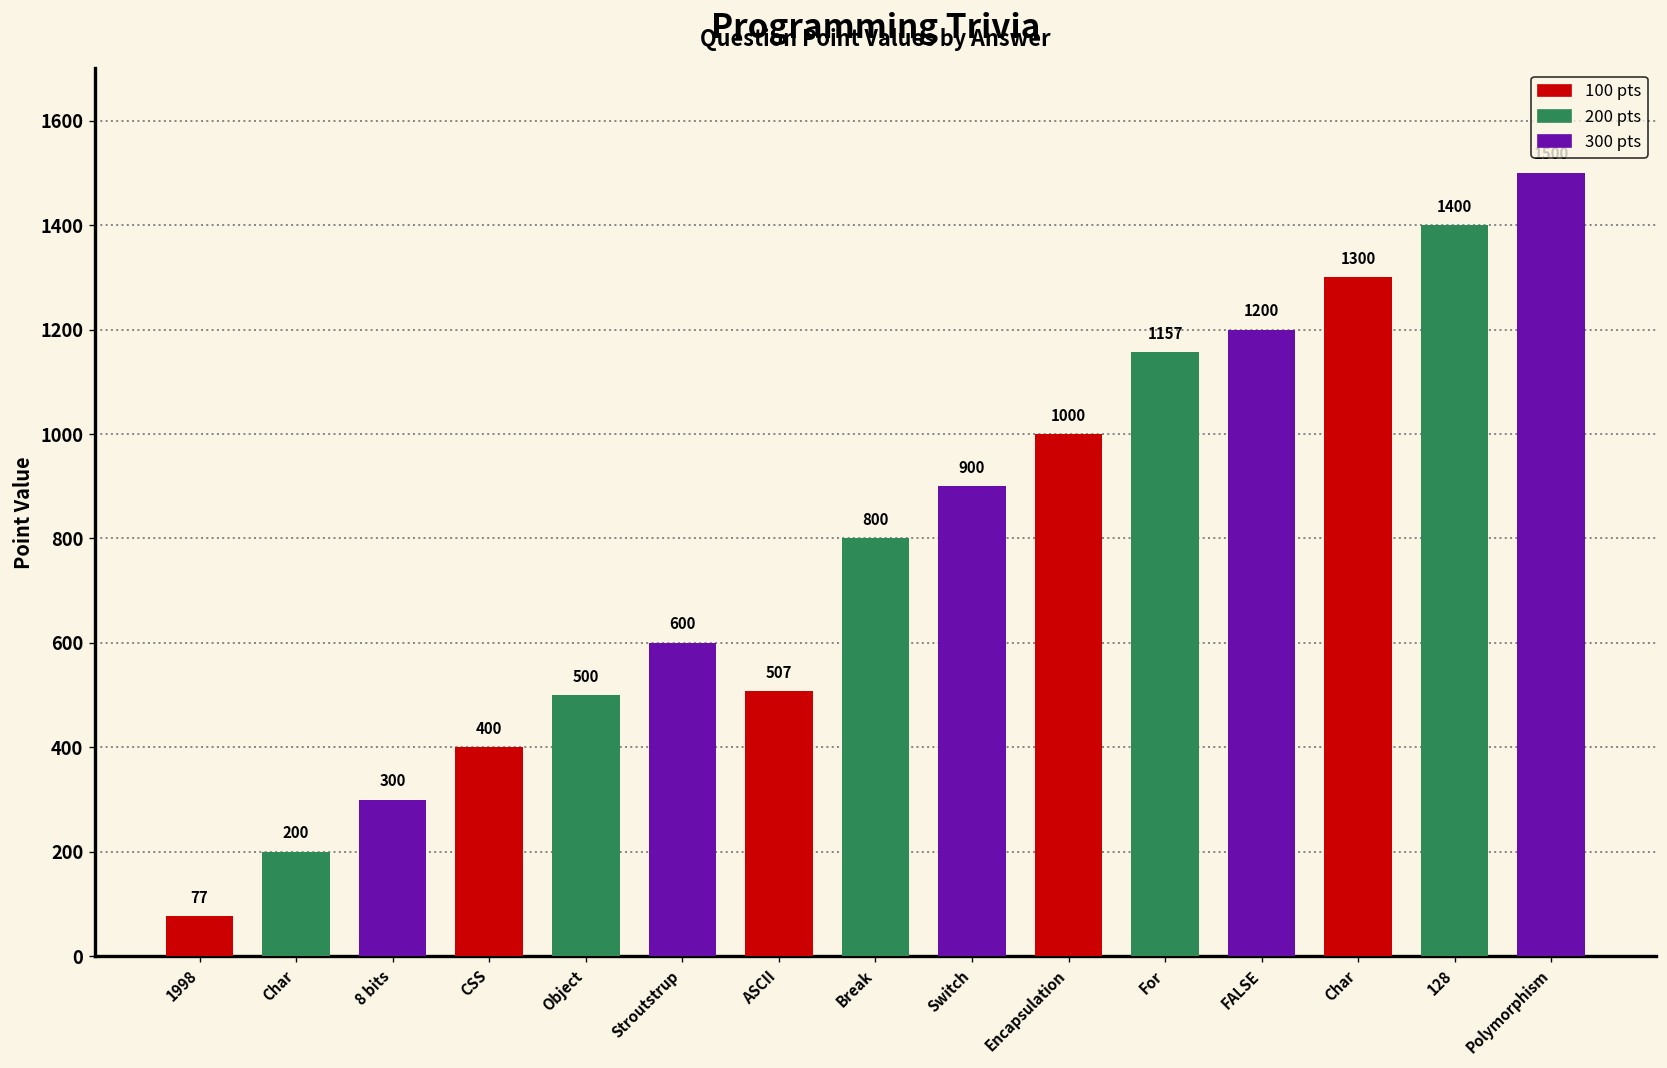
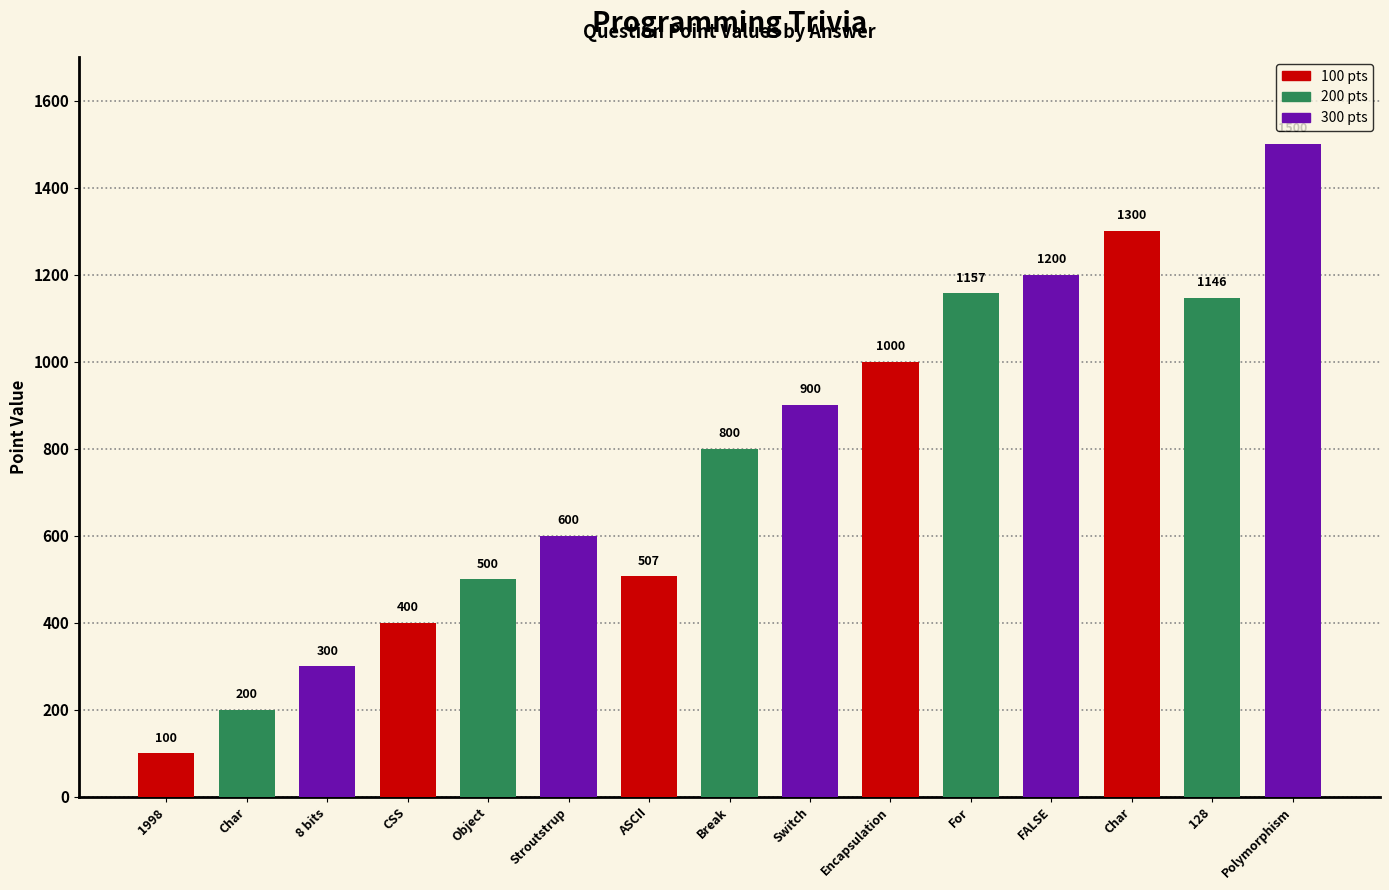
  {
-   "1998": 77,
+   "1998": 100,
    "8 bits": 300,
    "CSS": 400,
    "Object": 500,
    "Stroutstrup": 600,
    "ASCII": 507,
    "Break": 800,
    "Switch": 900,
    "Encapsulation": 1000,
    "For": 1157,
    "FALSE": 1200,
-   "128": 1400
+   "128": 1146
  }
